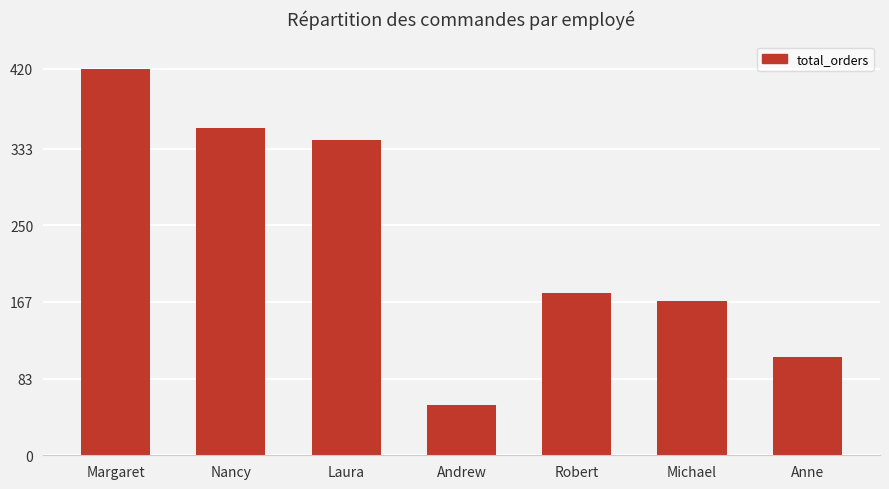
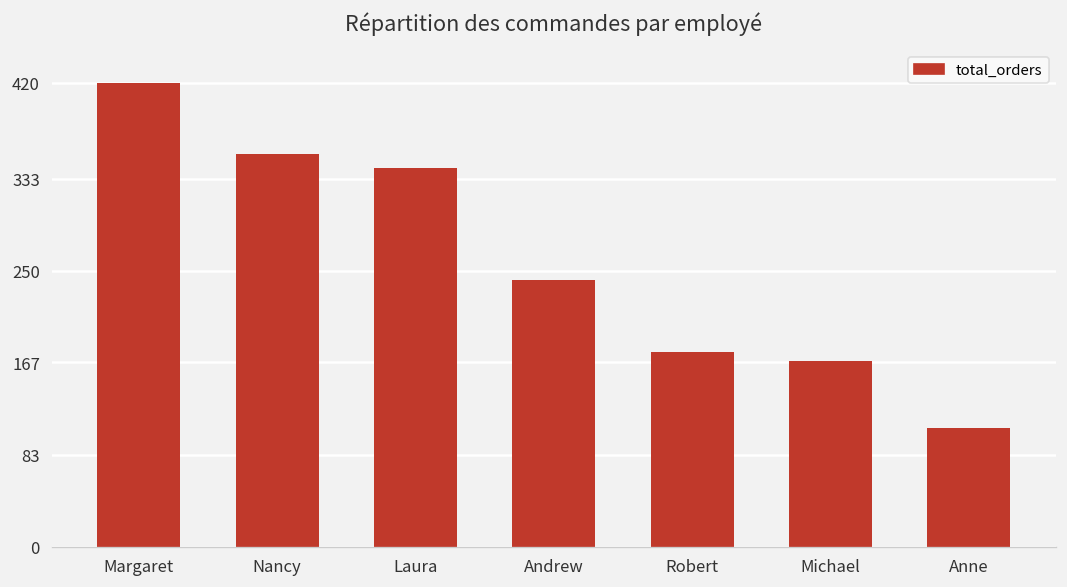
  {
    "Margaret": 420,
    "Nancy": 360,
    "Laura": 340,
-   "Andrew": 60,
+   "Andrew": 240,
    "Robert": 180,
    "Michael": 170,
    "Anne": 110
  }
